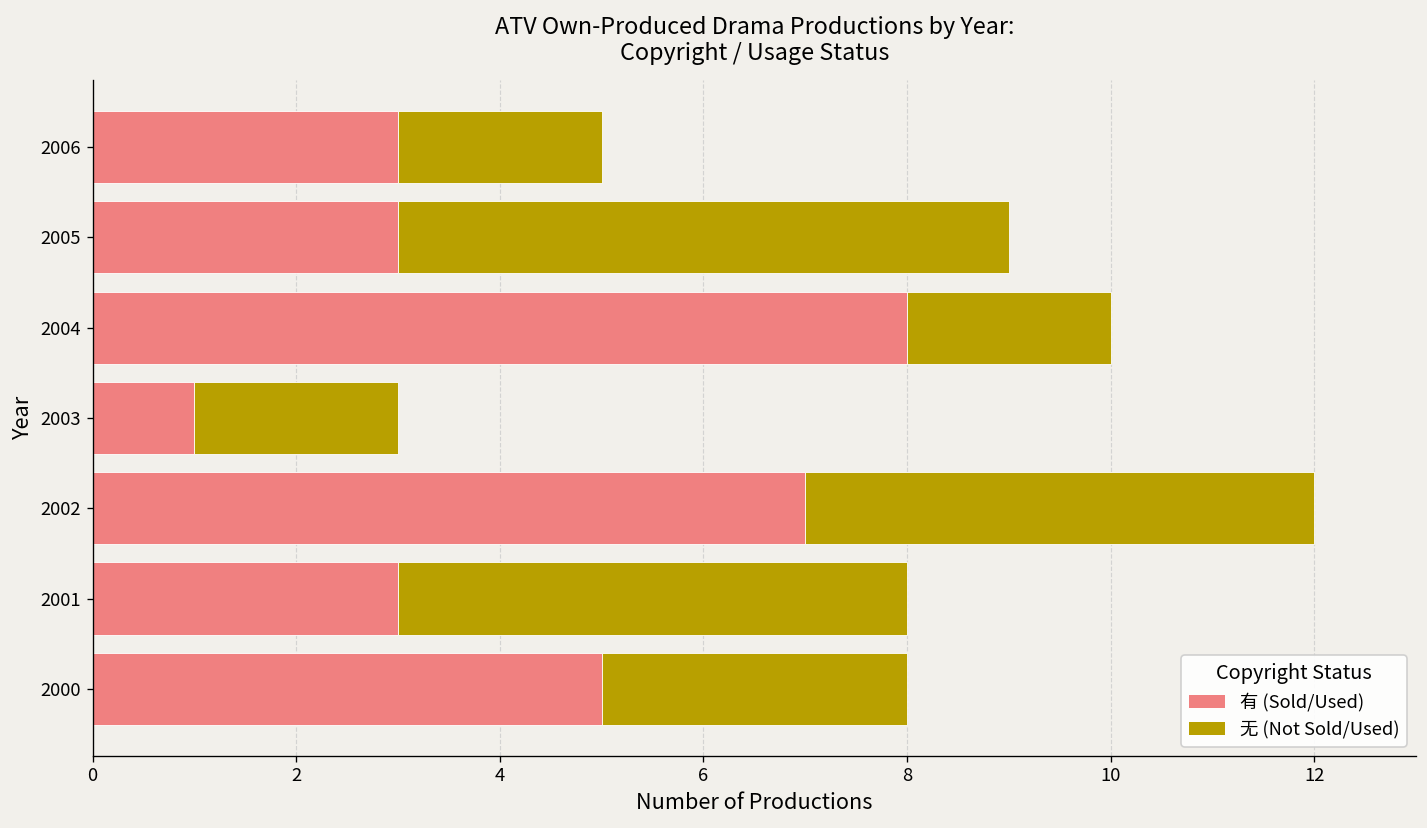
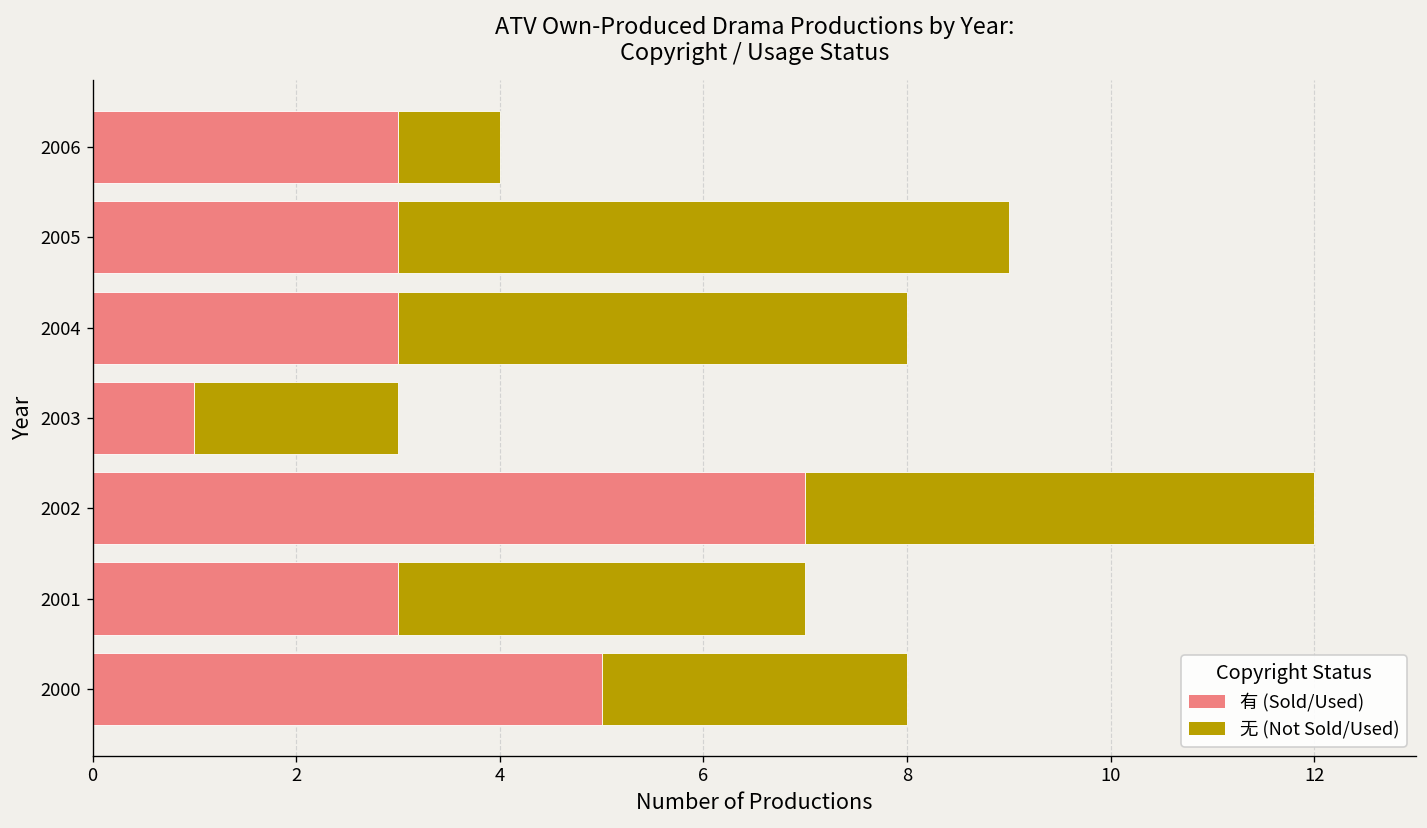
  {
    "有 (Sold/Used)": {
      "2006": 3,
      "2005": 3,
-     "2004": 8,
+     "2004": 3,
      "2003": 1,
      "2002": 7,
      "2001": 3,
      "2000": 5
    },
    "无 (Not Sold/Used)": {
-     "2006": 2,
+     "2006": 1,
      "2005": 6,
-     "2004": 2,
+     "2004": 5,
      "2003": 2,
      "2002": 5,
-     "2001": 5,
+     "2001": 4,
      "2000": 3
    }
  }
